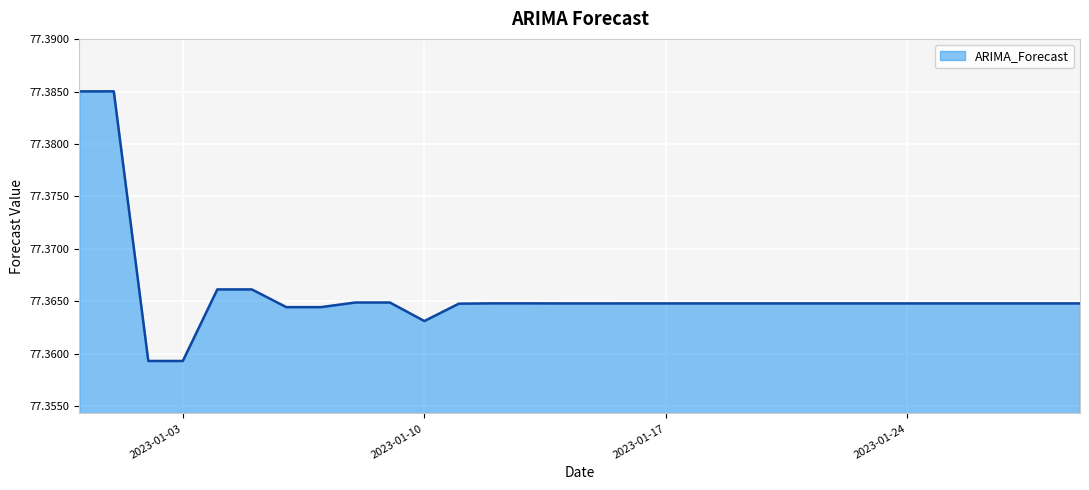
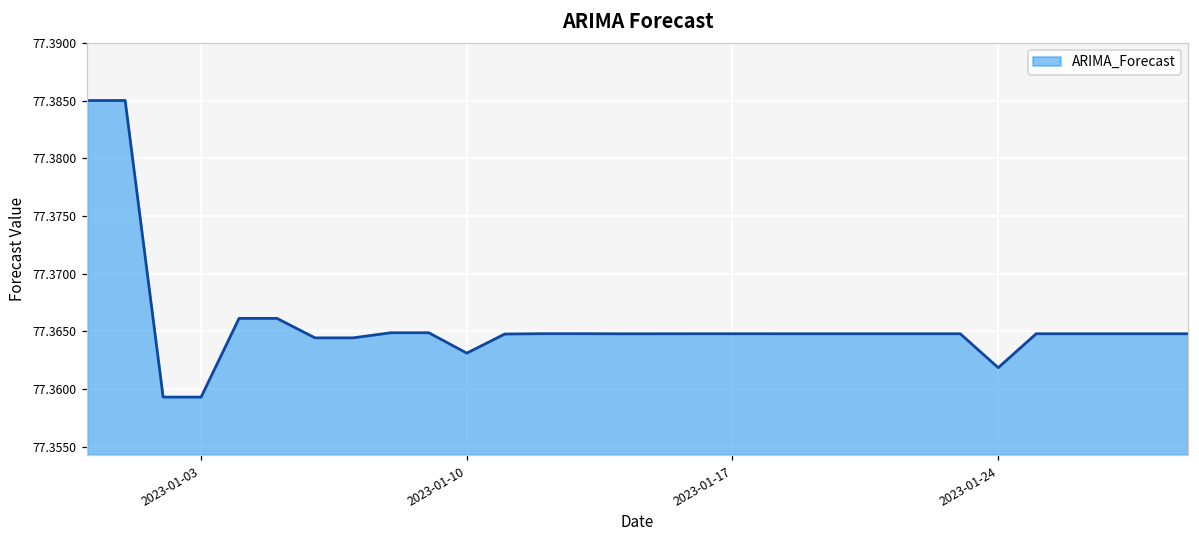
  {
    "2023-01-03": 77.3593,
    "2023-01-10": 77.3631,
    "2023-01-17": 77.3648,
-   "2023-01-24": 77.3648
+   "2023-01-24": 77.3619
  }
